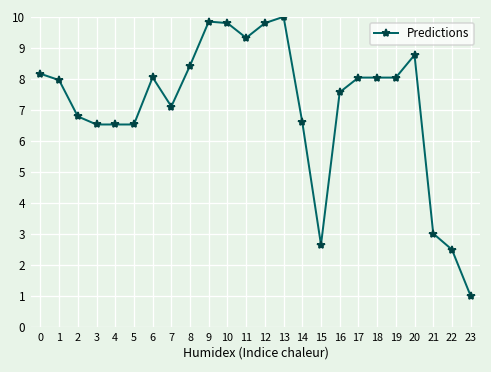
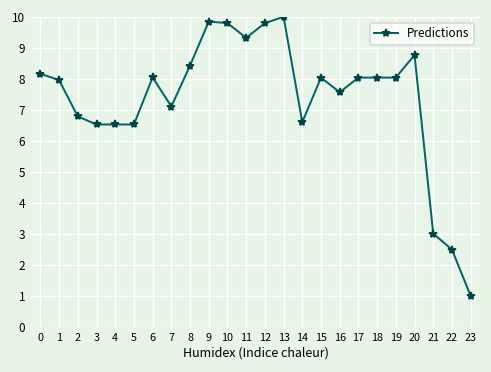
  {
    "0": 8.2,
    "1": 8.0,
    "2": 6.8,
    "3": 6.5,
    "4": 6.5,
    "5": 6.5,
    "6": 8.0,
    "7": 7.1,
    "8": 8.4,
    "9": 9.8,
    "10": 9.8,
    "11": 9.3,
    "12": 9.8,
    "13": 10.0,
    "14": 6.6,
-   "15": 2.6,
+   "15": 8.0,
    "16": 7.6,
    "17": 8.0,
    "18": 8.0,
    "19": 8.0,
    "20": 8.8,
    "21": 3.0,
    "22": 2.5,
    "23": 1.0
  }
